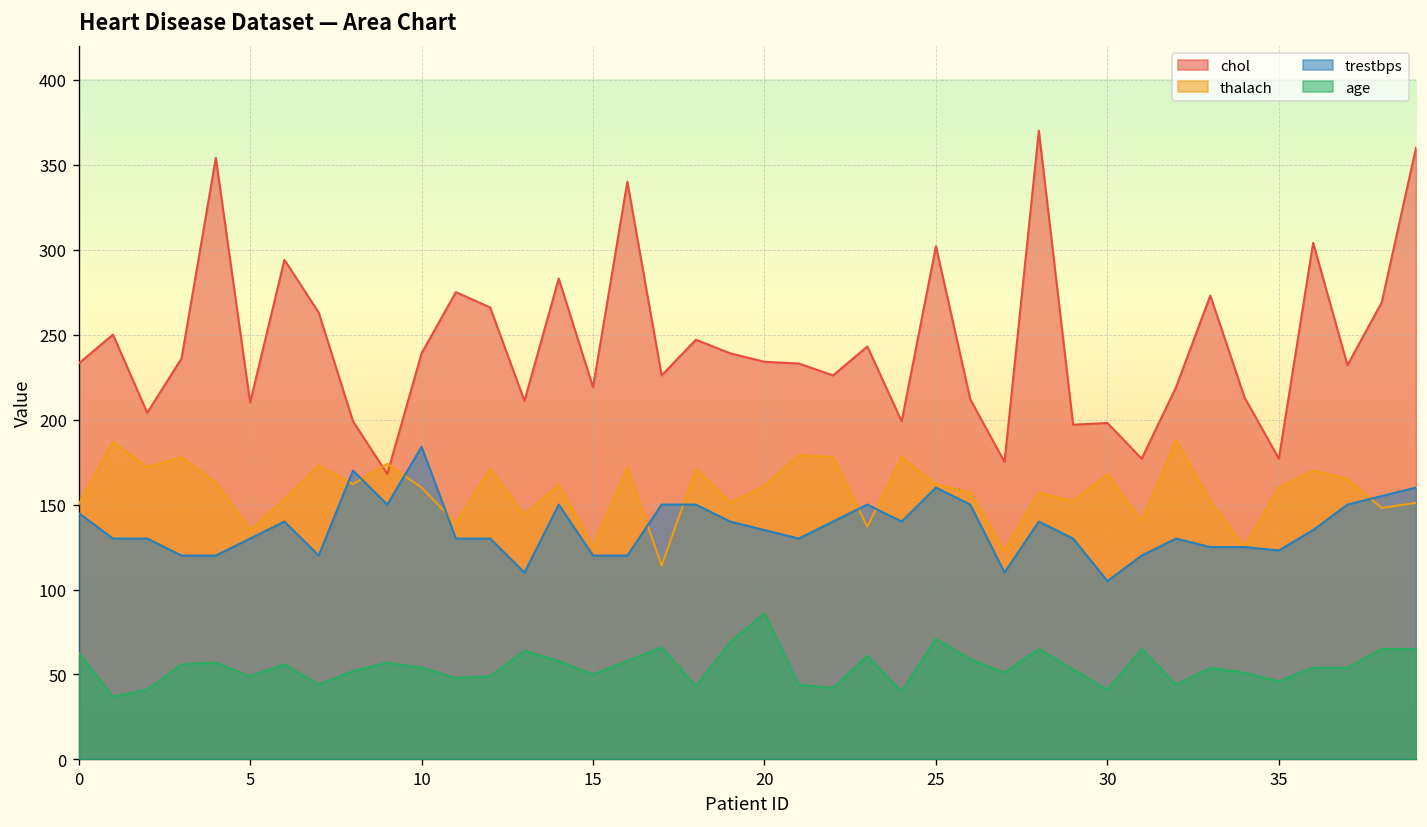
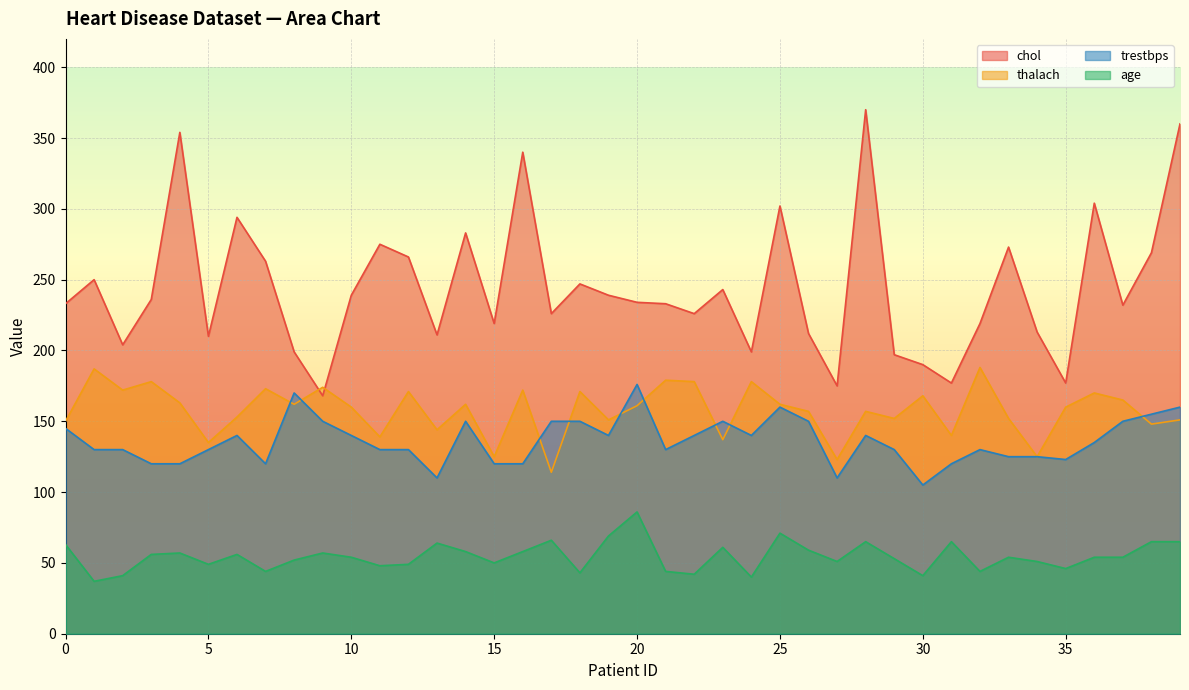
  {
    "chol": {
      "0": 233,
      "5": 210,
      "10": 239,
      "15": 219,
      "20": 234,
      "25": 302,
-     "30": 198,
+     "30": 190,
      "35": 177
    },
    "thalach": {
      "0": 150,
      "5": 135,
      "10": 160,
      "15": 125,
      "20": 161,
      "25": 162,
      "30": 168,
      "35": 160
    },
    "trestbps": {
      "0": 145,
      "5": 130,
-     "10": 184,
+     "10": 140,
      "15": 120,
-     "20": 135,
+     "20": 176,
      "25": 160,
      "30": 105,
      "35": 123
    },
    "age": {
      "0": 63,
      "5": 49,
      "10": 54,
      "15": 50,
      "20": 86,
      "25": 71,
      "30": 41,
      "35": 46
    }
  }
